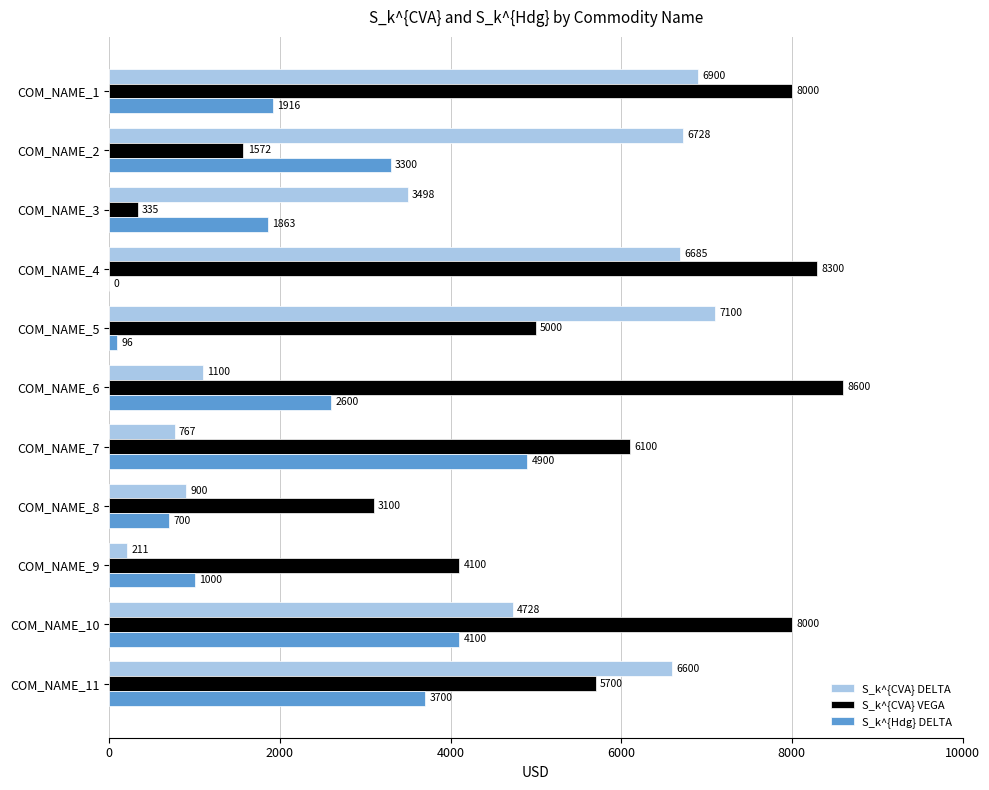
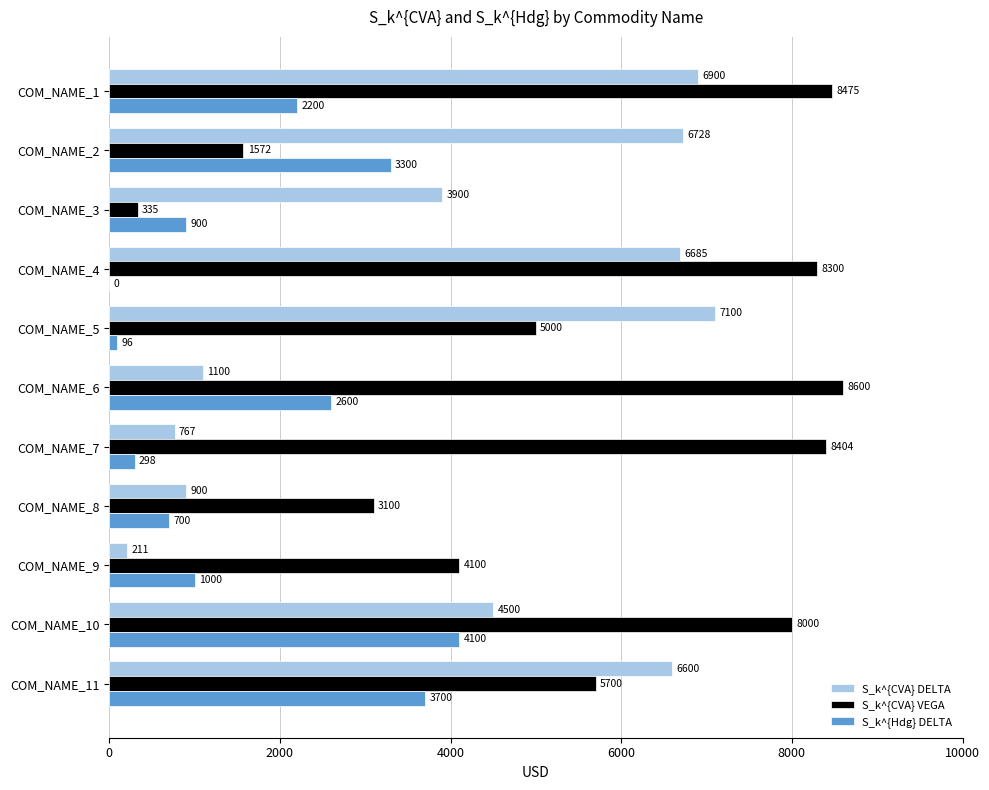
  {
    "S_k^{CVA} DELTA": {
      "COM_NAME_1": 6900,
      "COM_NAME_2": 6728,
-     "COM_NAME_3": 3498,
+     "COM_NAME_3": 3900,
      "COM_NAME_4": 6685,
      "COM_NAME_5": 7100,
      "COM_NAME_6": 1100,
      "COM_NAME_7": 767,
      "COM_NAME_8": 900,
      "COM_NAME_9": 211,
-     "COM_NAME_10": 4728,
+     "COM_NAME_10": 4500,
      "COM_NAME_11": 6600
    },
    "S_k^{CVA} VEGA": {
-     "COM_NAME_1": 8000,
+     "COM_NAME_1": 8475,
      "COM_NAME_2": 1572,
      "COM_NAME_3": 335,
      "COM_NAME_4": 8300,
      "COM_NAME_5": 5000,
      "COM_NAME_6": 8600,
-     "COM_NAME_7": 6100,
+     "COM_NAME_7": 8404,
      "COM_NAME_8": 3100,
      "COM_NAME_9": 4100,
      "COM_NAME_10": 8000,
      "COM_NAME_11": 5700
    },
    "S_k^{Hdg} DELTA": {
-     "COM_NAME_1": 1916,
+     "COM_NAME_1": 2200,
      "COM_NAME_2": 3300,
-     "COM_NAME_3": 1863,
+     "COM_NAME_3": 900,
      "COM_NAME_4": 0,
      "COM_NAME_5": 96,
      "COM_NAME_6": 2600,
-     "COM_NAME_7": 4900,
+     "COM_NAME_7": 298,
      "COM_NAME_8": 700,
      "COM_NAME_9": 1000,
      "COM_NAME_10": 4100,
      "COM_NAME_11": 3700
    }
  }
